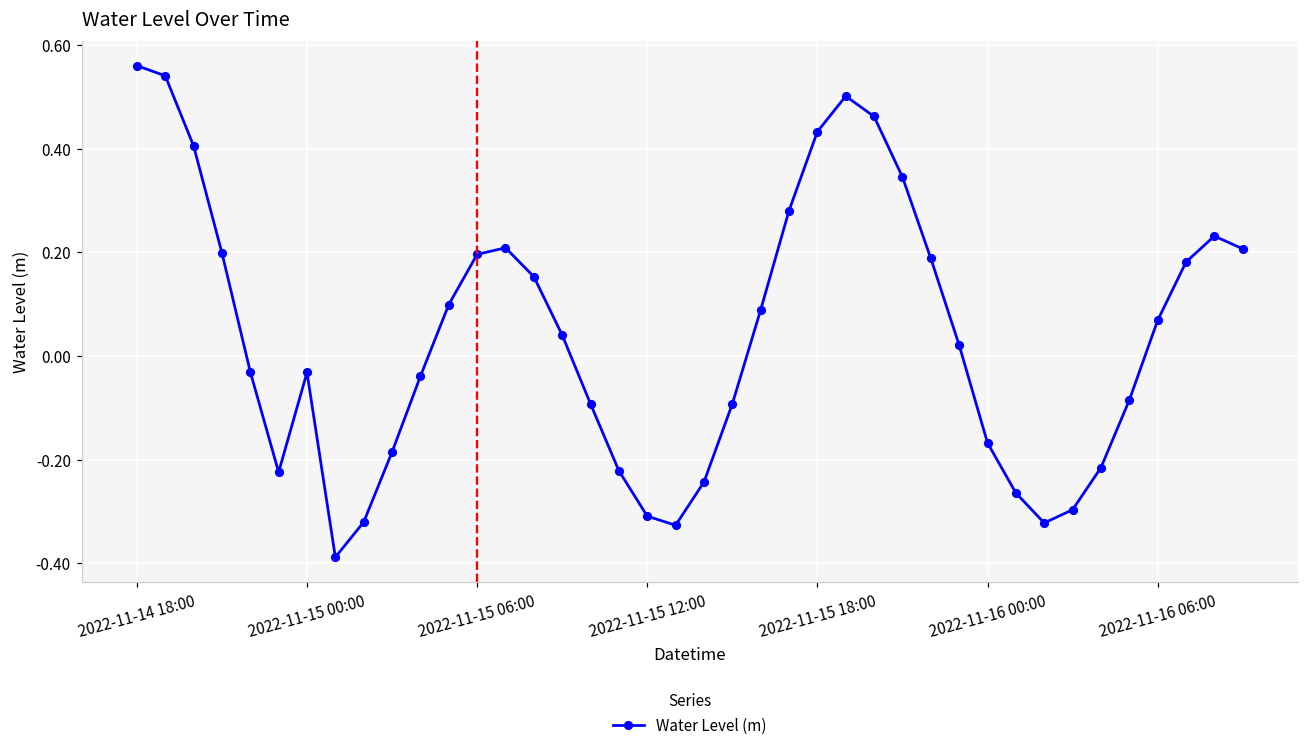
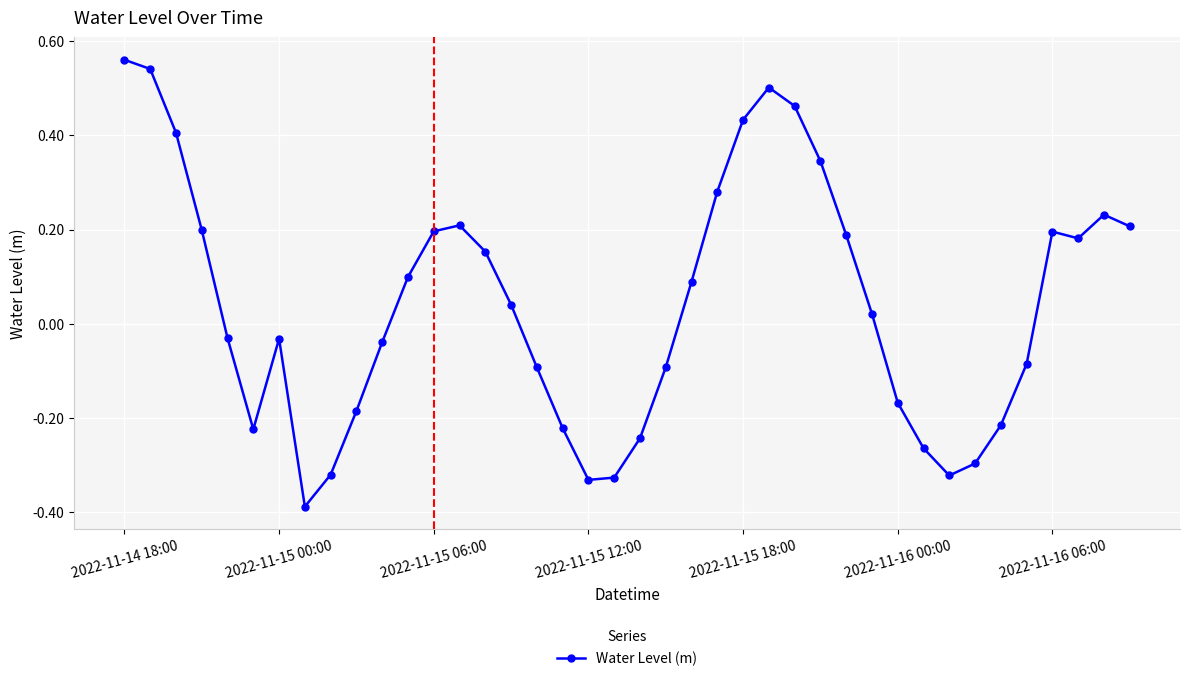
  {
    "2022-11-14 18:00": 0.56,
    "2022-11-15 00:00": -0.03,
    "2022-11-15 06:00": 0.20,
-   "2022-11-15 12:00": -0.31,
+   "2022-11-15 12:00": -0.33,
    "2022-11-15 18:00": 0.43,
    "2022-11-16 00:00": -0.17,
-   "2022-11-16 06:00": 0.07
+   "2022-11-16 06:00": 0.20
  }
